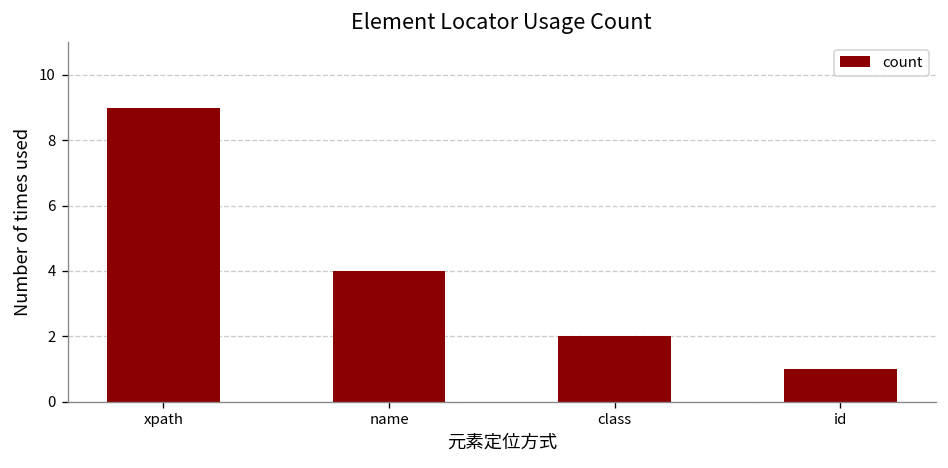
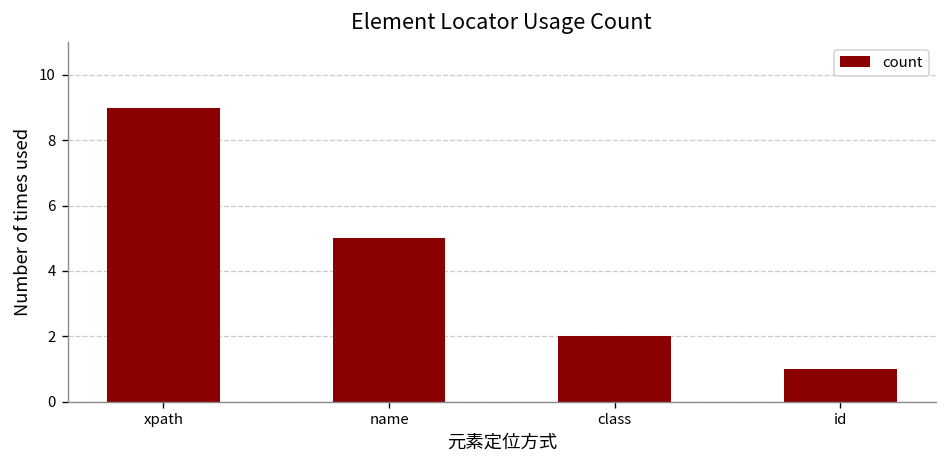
  {
    "xpath": 9,
-   "name": 4,
+   "name": 5,
    "class": 2,
    "id": 1
  }
